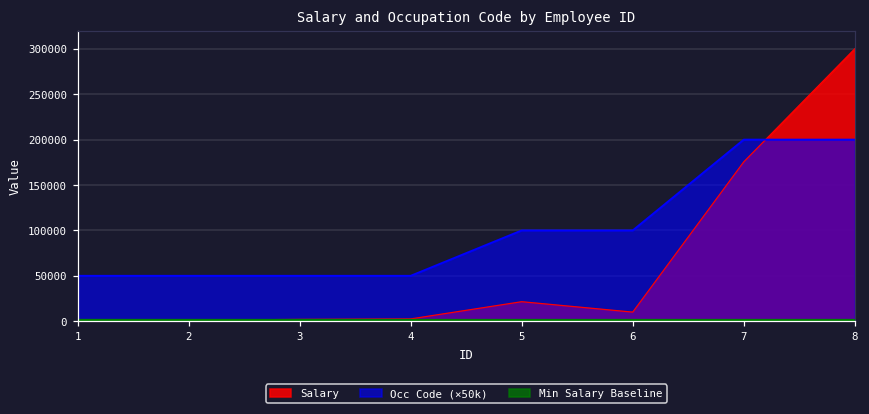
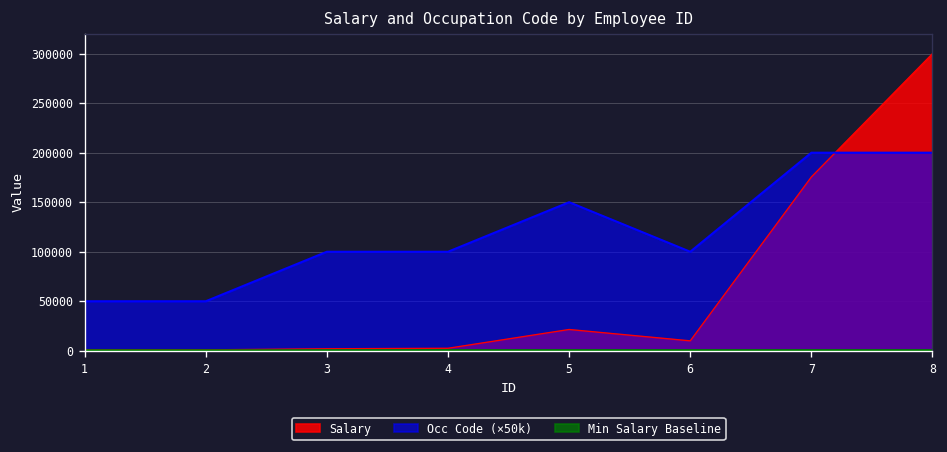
  {
    "Salary": {
      "5": 20000,
      "6": 10000,
      "7": 180000,
      "8": 300000
    },
    "Occ Code (×50k)": {
      "1": 50000,
      "2": 50000,
-     "3": 50000,
-     "4": 50000,
-     "5": 100000,
+     "3": 100000,
+     "4": 100000,
+     "5": 150000,
      "6": 100000,
      "7": 200000,
      "8": 200000
    },
    "Min Salary Baseline": {
      "5": 0,
      "6": 0,
      "7": 0,
      "8": 0
    }
  }
